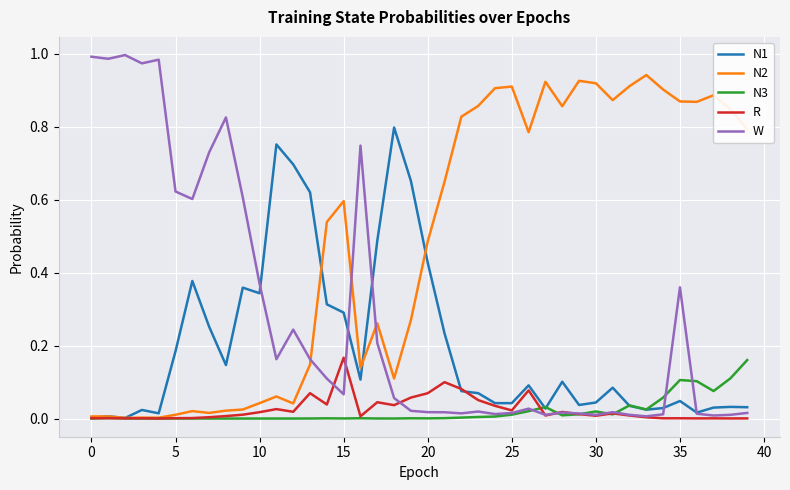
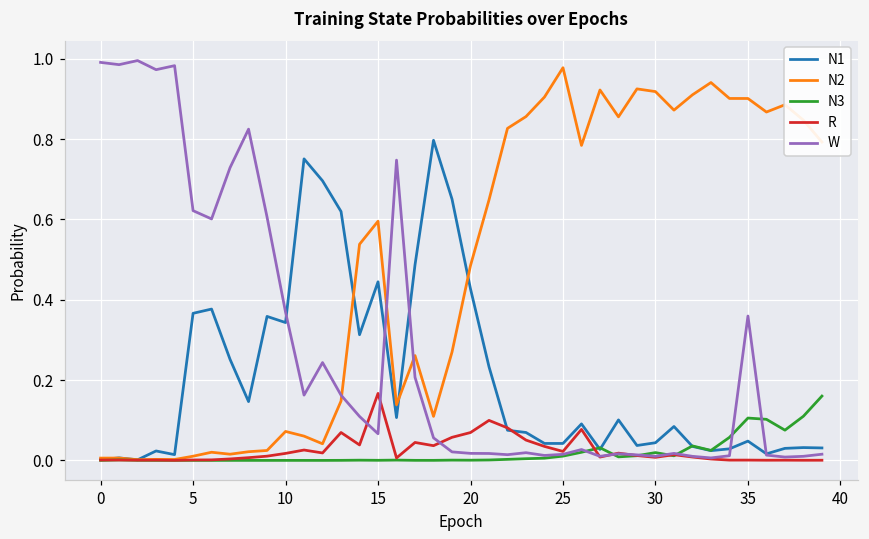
  {
    "N1": {
-     "5": 0.18,
+     "5": 0.37,
      "10": 0.34,
-     "15": 0.29,
+     "15": 0.44,
      "20": 0.43,
      "25": 0.04,
      "30": 0.04,
      "35": 0.05
    },
    "N2": {
      "5": 0.01,
-     "10": 0.04,
+     "10": 0.07,
      "15": 0.60,
      "20": 0.49,
-     "25": 0.91,
+     "25": 0.98,
      "30": 0.92,
-     "35": 0.87
+     "35": 0.90
    },
    "N3": {
      "10": 0.00,
      "15": 0.00,
      "20": 0.00,
      "30": 0.02,
      "35": 0.11
    },
    "R": {
      "10": 0.02,
      "15": 0.17,
      "20": 0.07,
      "25": 0.02,
      "35": 0.00
    },
    "W": {
      "0": 0.99,
      "5": 0.62,
      "10": 0.37,
      "15": 0.07,
      "20": 0.02,
      "35": 0.36
    }
  }
